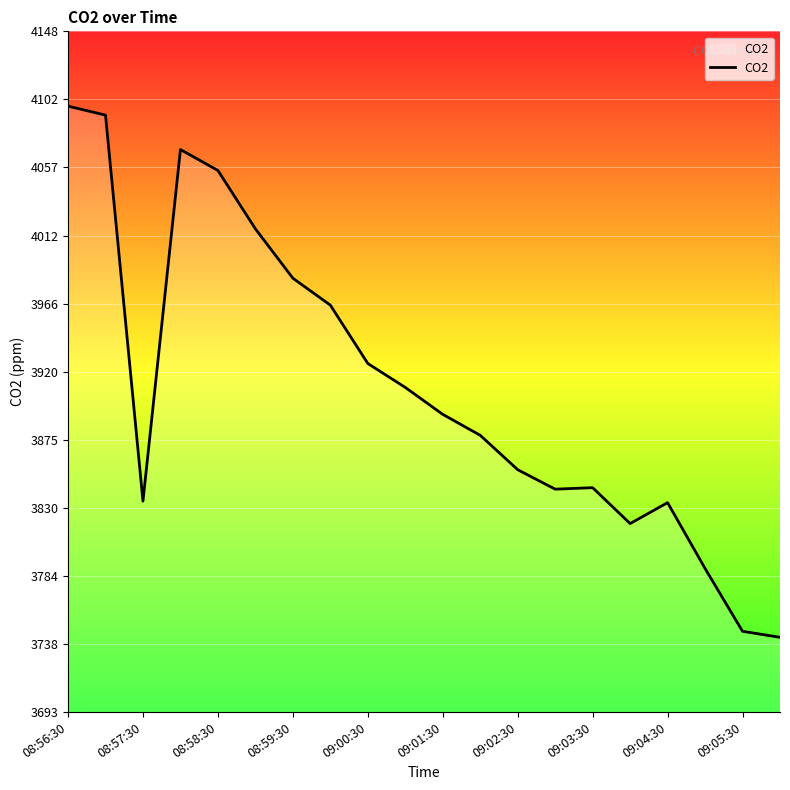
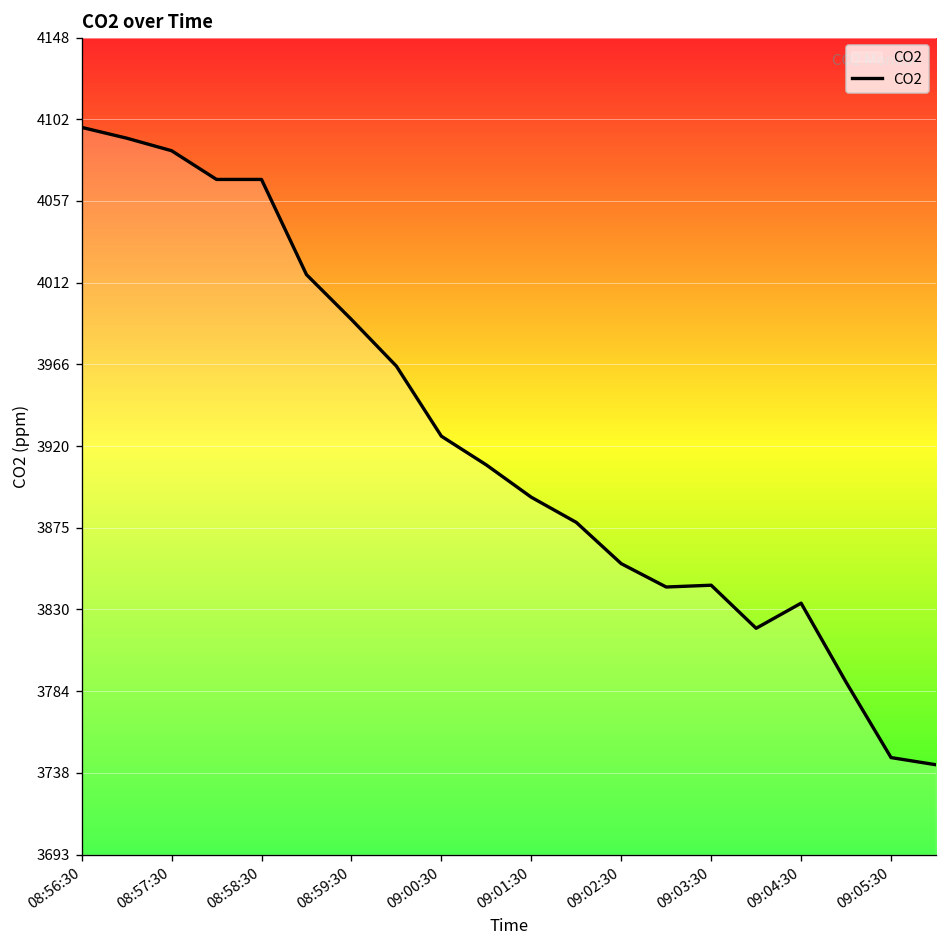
  {
    "08:56:30": 4098,
-   "08:57:30": 3834,
-   "08:58:30": 4055,
-   "08:59:30": 3983,
+   "08:57:30": 4085,
+   "08:58:30": 4069,
+   "08:59:30": 3991,
    "09:00:30": 3926,
    "09:01:30": 3892,
    "09:02:30": 3855,
    "09:03:30": 3843,
    "09:04:30": 3833,
    "09:05:30": 3747
  }
